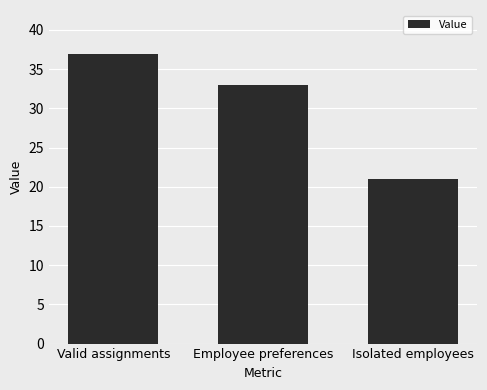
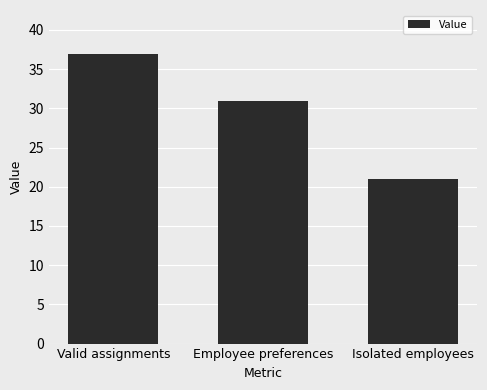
  {
    "Valid assignments": 37,
-   "Employee preferences": 33,
+   "Employee preferences": 31,
    "Isolated employees": 21
  }
